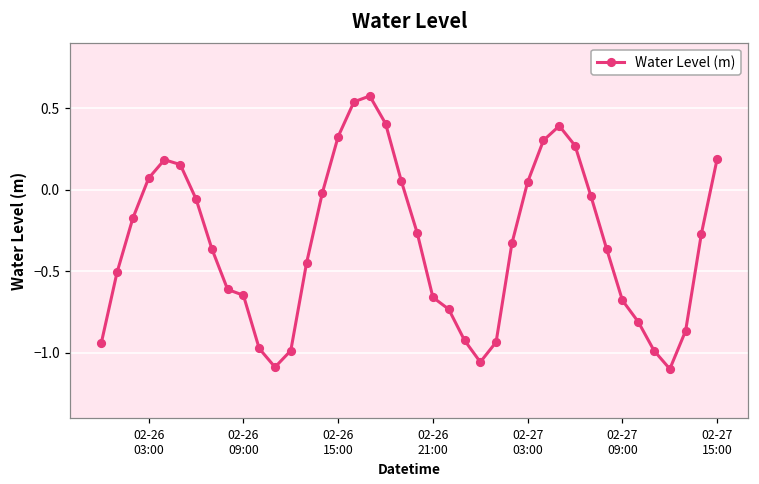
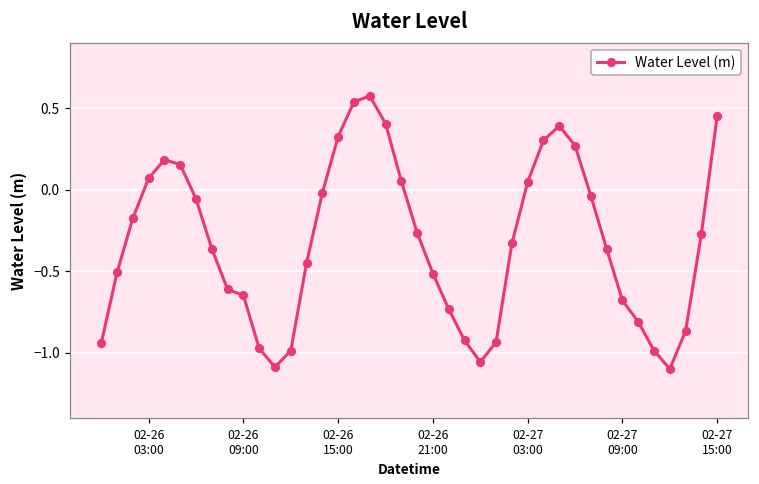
  {
    "02-26 03:00": 0.07,
    "02-26 09:00": -0.65,
    "02-26 15:00": 0.33,
-   "02-26 21:00": -0.66,
+   "02-26 21:00": -0.51,
    "02-27 03:00": 0.05,
    "02-27 09:00": -0.68,
-   "02-27 15:00": 0.19
+   "02-27 15:00": 0.45
  }
